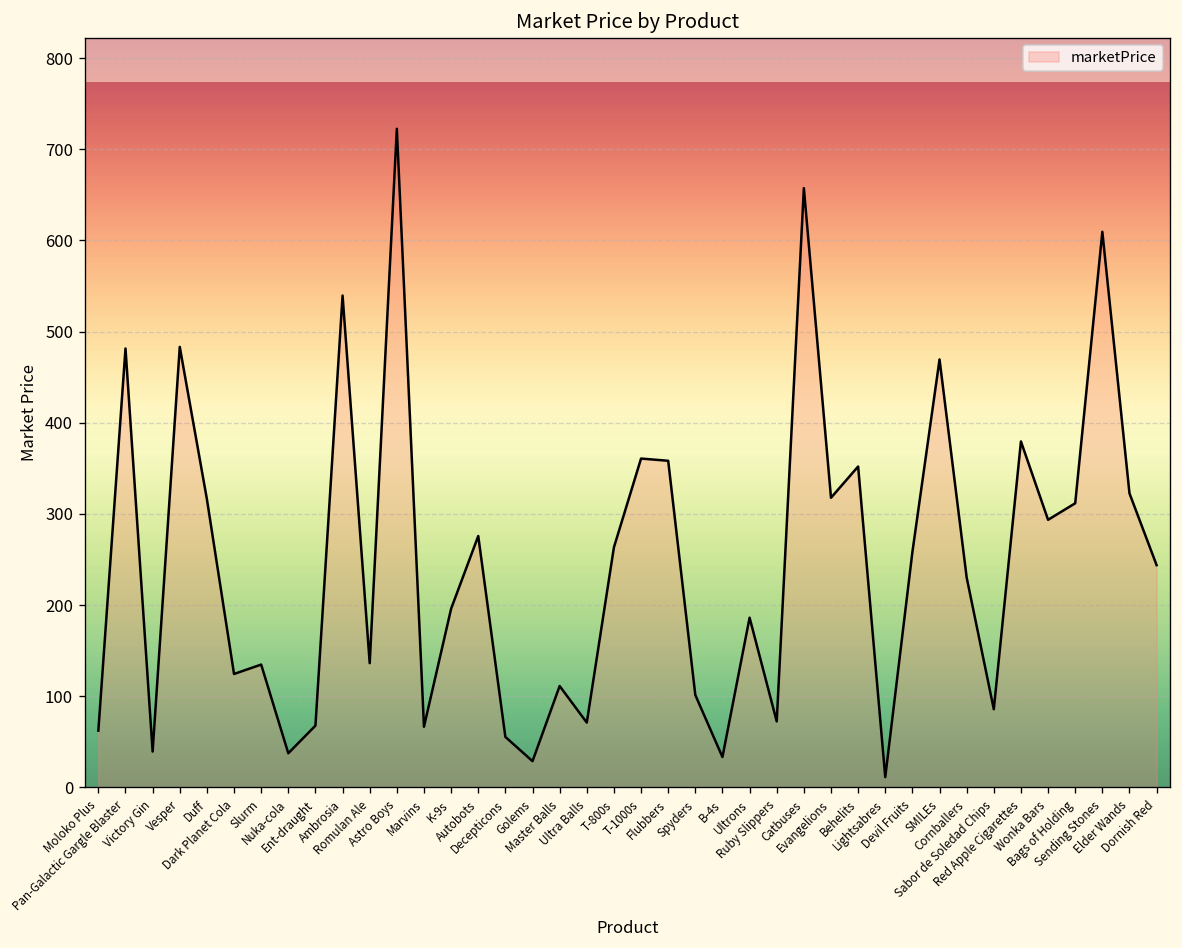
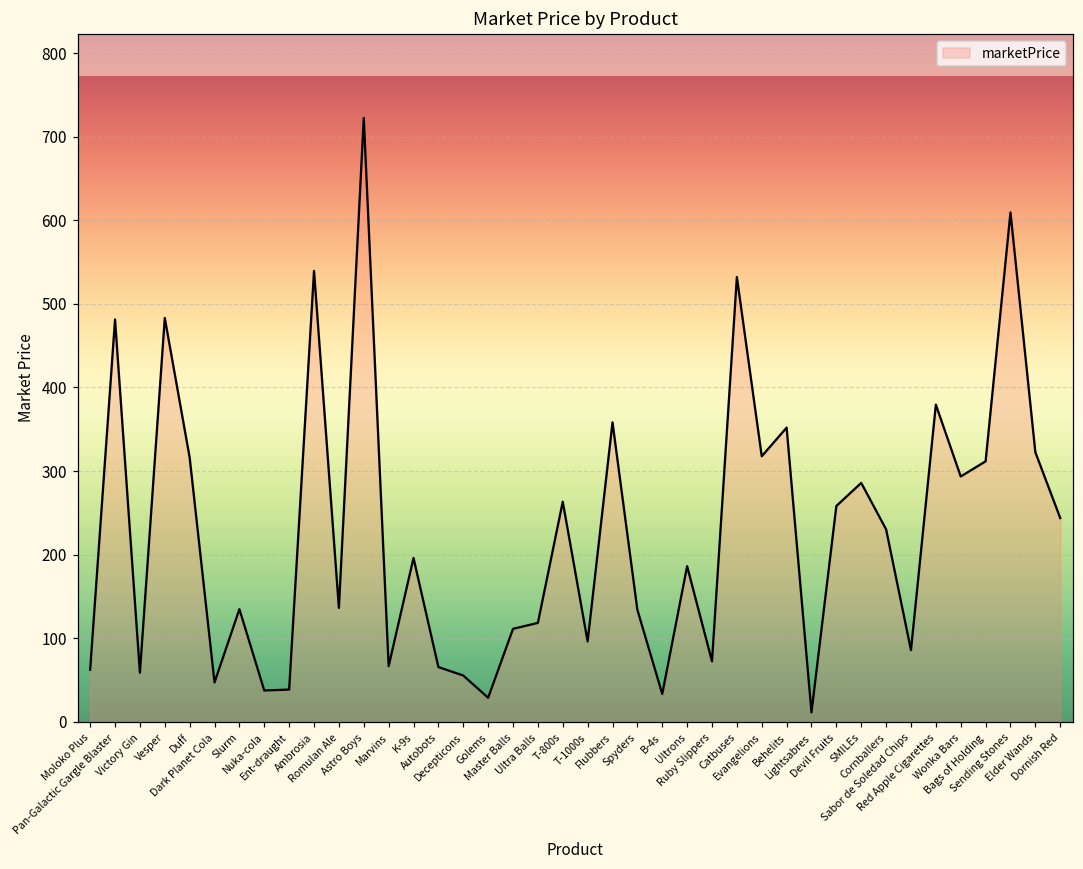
  {
    "Moloko Plus": 60,
    "Pan-Galactic Gargle Blaster": 480,
-   "Victory Gin": 40,
+   "Victory Gin": 60,
    "Vesper": 480,
    "Duff": 320,
-   "Dark Planet Cola": 120,
+   "Dark Planet Cola": 50,
    "Slurm": 130,
    "Nuka-cola": 40,
-   "Ent-draught": 70,
+   "Ent-draught": 40,
    "Ambrosia": 540,
    "Romulan Ale": 140,
    "Astro Boys": 720,
    "Marvins": 70,
    "K-9s": 200,
-   "Autobots": 280,
+   "Autobots": 70,
    "Decepticons": 60,
    "Golems": 30,
    "Master Balls": 110,
-   "Ultra Balls": 70,
+   "Ultra Balls": 120,
    "T-800s": 260,
-   "T-1000s": 360,
+   "T-1000s": 100,
    "Flubbers": 360,
-   "Spyders": 100,
+   "Spyders": 130,
    "B-4s": 30,
    "Ultrons": 190,
    "Ruby Slippers": 70,
-   "Catbuses": 660,
+   "Catbuses": 530,
    "Evangelions": 320,
    "Behelits": 350,
    "Lightsabres": 10,
    "Devil Fruits": 260,
-   "SMILEs": 470,
+   "SMILEs": 290,
    "Cornballers": 230,
    "Sabor de Soledad Chips": 90,
    "Red Apple Cigarettes": 380,
    "Wonka Bars": 290,
    "Bags of Holding": 310,
    "Sending Stones": 610,
    "Elder Wands": 320,
    "Dornish Red": 240
  }
